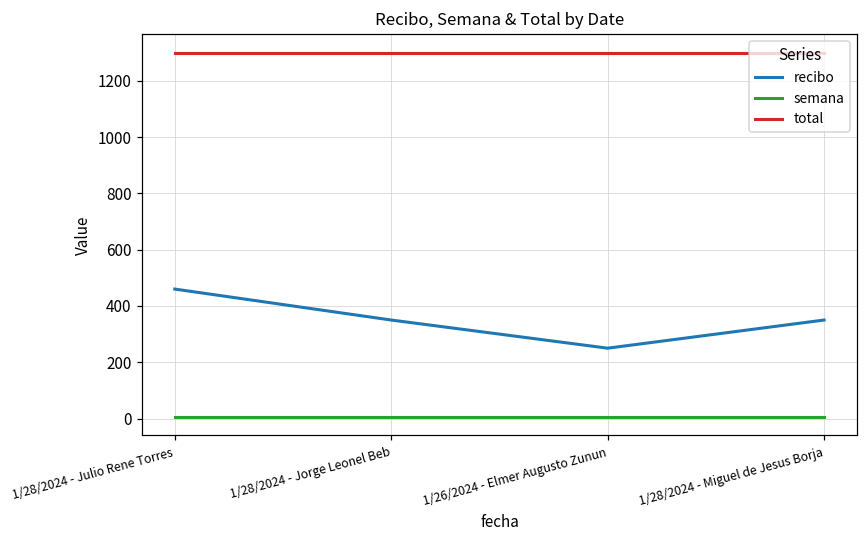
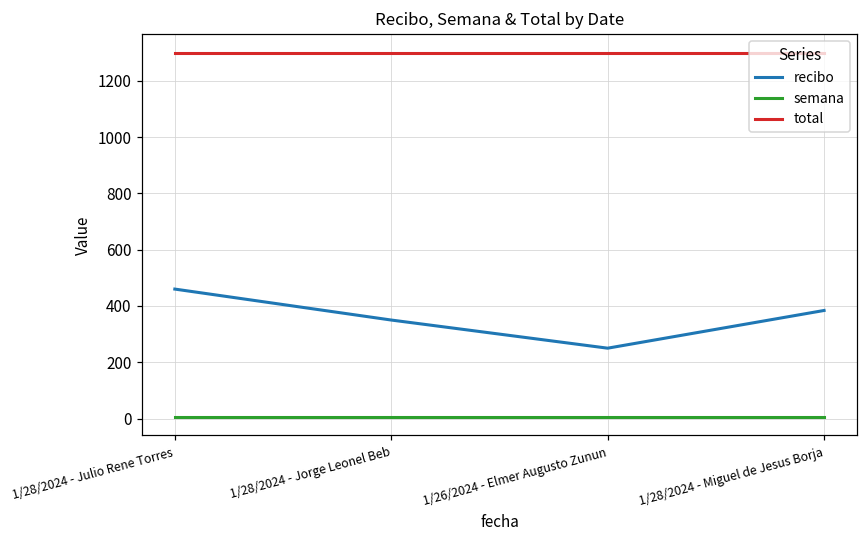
  {
    "recibo": {
      "1/28/2024 - Julio Rene Torres": 460,
      "1/28/2024 - Jorge Leonel Beb": 350,
      "1/26/2024 - Elmer Augusto Zunun": 250,
-     "1/28/2024 - Miguel de Jesus Borja": 350
+     "1/28/2024 - Miguel de Jesus Borja": 380
    },
    "semana": {
      "1/28/2024 - Julio Rene Torres": 10,
      "1/28/2024 - Jorge Leonel Beb": 10,
      "1/26/2024 - Elmer Augusto Zunun": 10,
      "1/28/2024 - Miguel de Jesus Borja": 10
    },
    "total": {
      "1/28/2024 - Julio Rene Torres": 1300,
      "1/28/2024 - Jorge Leonel Beb": 1300,
      "1/26/2024 - Elmer Augusto Zunun": 1300
    }
  }
